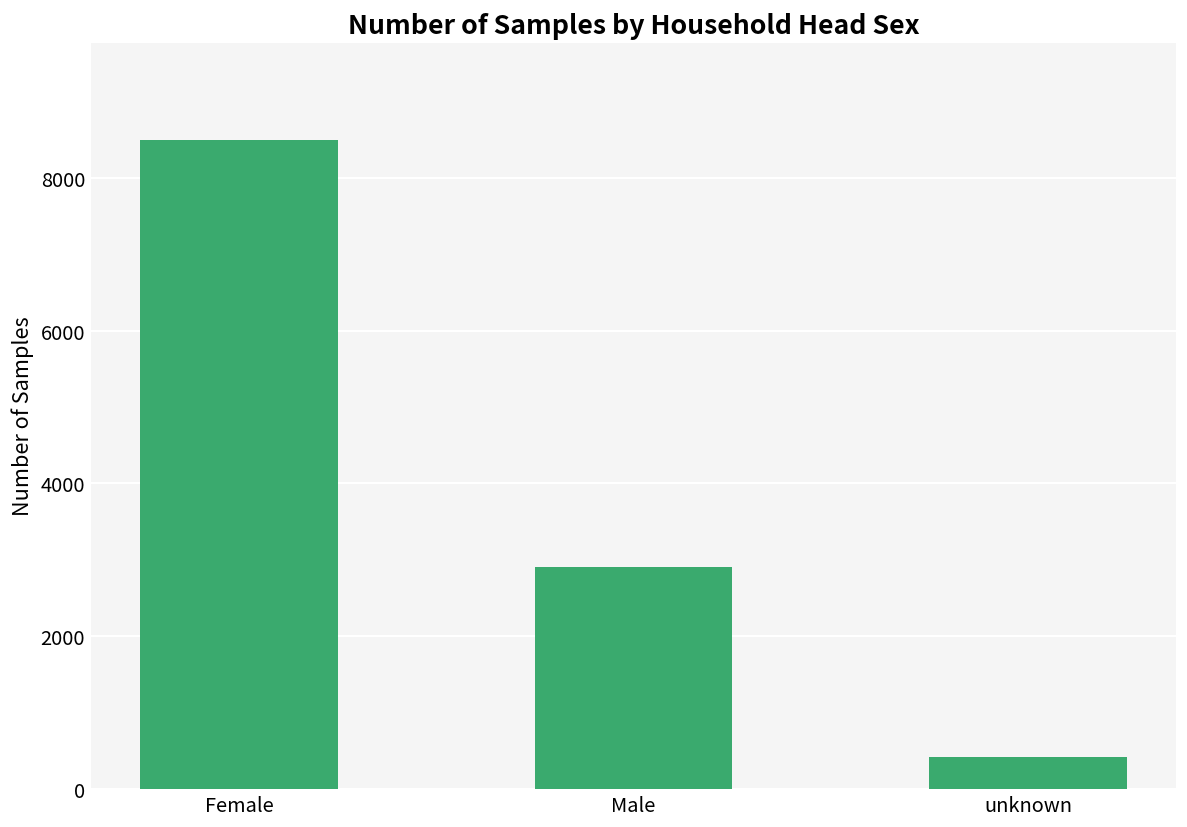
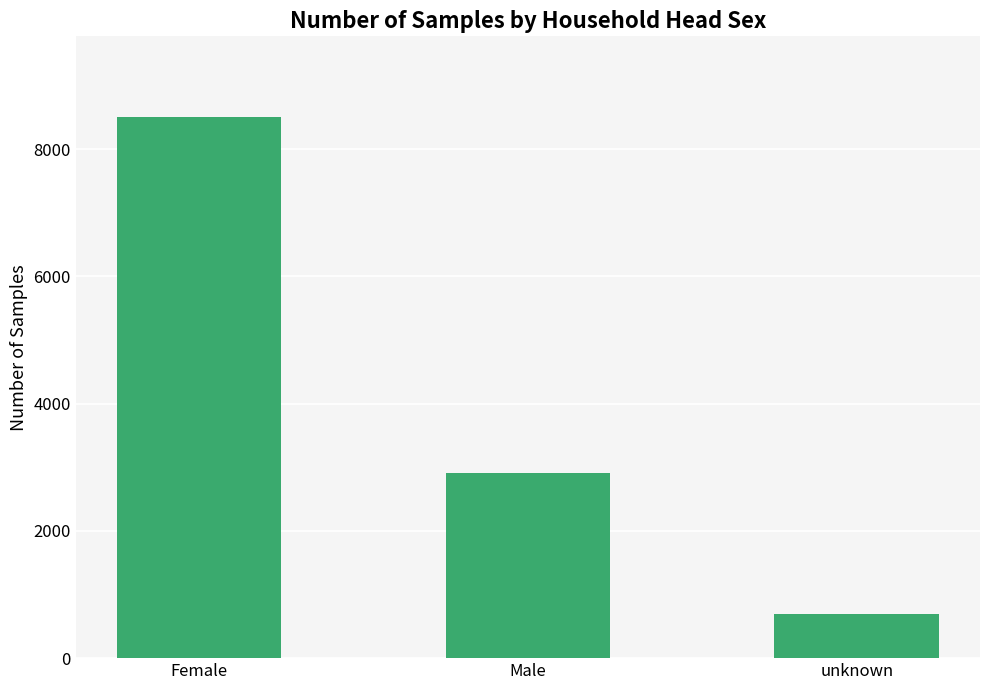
  {
    "Female": 8500,
    "Male": 2900,
-   "unknown": 400
+   "unknown": 700
  }
